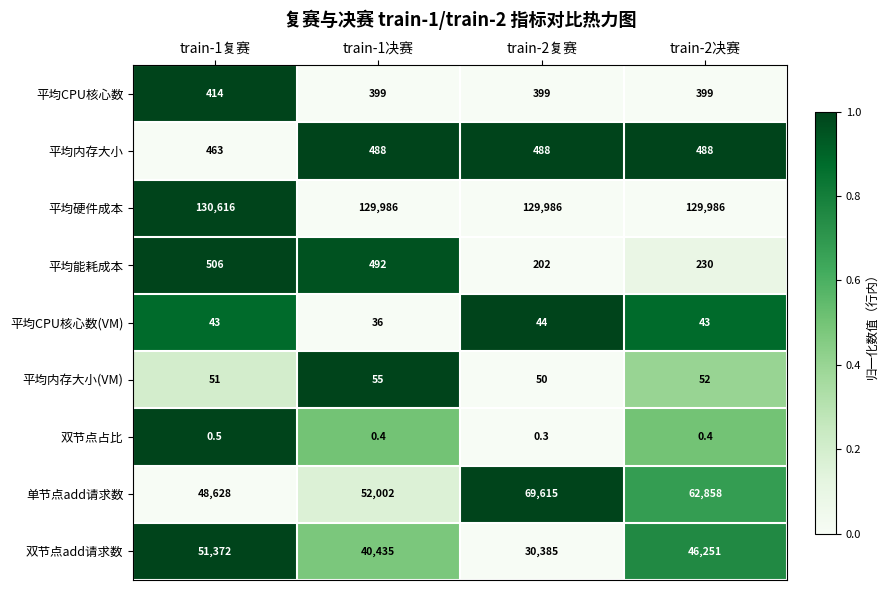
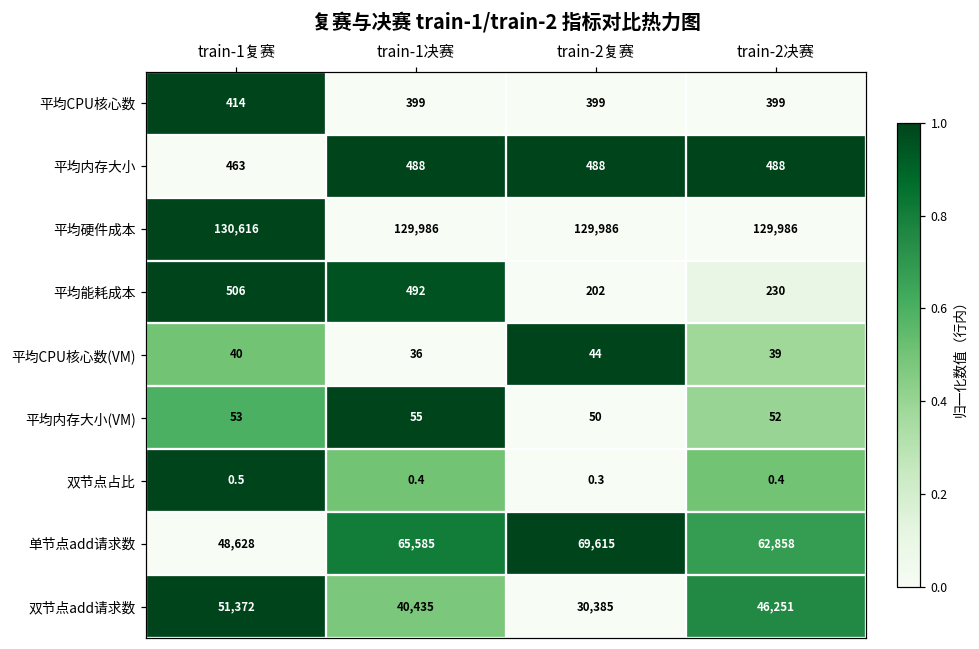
  {
    "平均CPU核心数": {
      "train-1复赛": "414",
      "train-1决赛": "399",
      "train-2复赛": "399",
      "train-2决赛": "399"
    },
    "平均内存大小": {
      "train-1复赛": "463",
      "train-1决赛": "488",
      "train-2复赛": "488",
      "train-2决赛": "488"
    },
    "平均硬件成本": {
      "train-1复赛": "130,616",
      "train-1决赛": "129,986",
      "train-2复赛": "129,986",
      "train-2决赛": "129,986"
    },
    "平均能耗成本": {
      "train-1复赛": "506",
      "train-1决赛": "492",
      "train-2复赛": "202",
      "train-2决赛": "230"
    },
    "平均CPU核心数(VM)": {
-     "train-1复赛": "43",
+     "train-1复赛": "40",
      "train-1决赛": "36",
      "train-2复赛": "44",
-     "train-2决赛": "43"
+     "train-2决赛": "39"
    },
    "平均内存大小(VM)": {
-     "train-1复赛": "51",
+     "train-1复赛": "53",
      "train-1决赛": "55",
      "train-2复赛": "50",
      "train-2决赛": "52"
    },
    "双节点占比": {
      "train-1复赛": "0.5",
      "train-1决赛": "0.4",
      "train-2复赛": "0.3",
      "train-2决赛": "0.4"
    },
    "单节点add请求数": {
      "train-1复赛": "48,628",
-     "train-1决赛": "52,002",
+     "train-1决赛": "65,585",
      "train-2复赛": "69,615",
      "train-2决赛": "62,858"
    },
    "双节点add请求数": {
      "train-1复赛": "51,372",
      "train-1决赛": "40,435",
      "train-2复赛": "30,385",
      "train-2决赛": "46,251"
    }
  }
